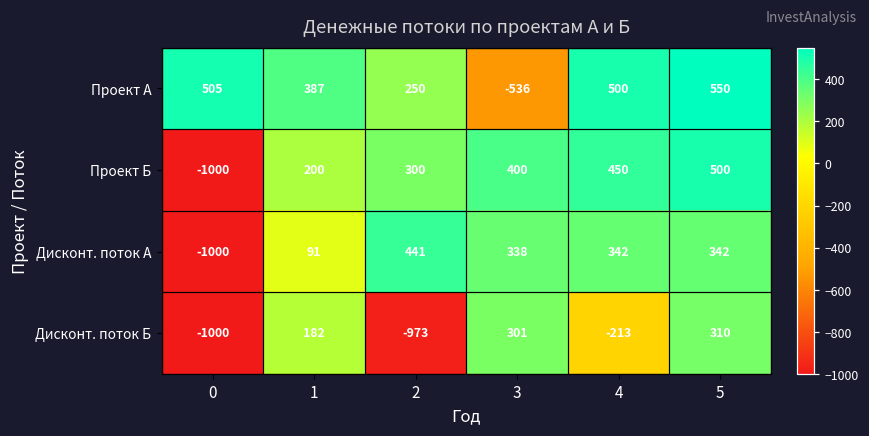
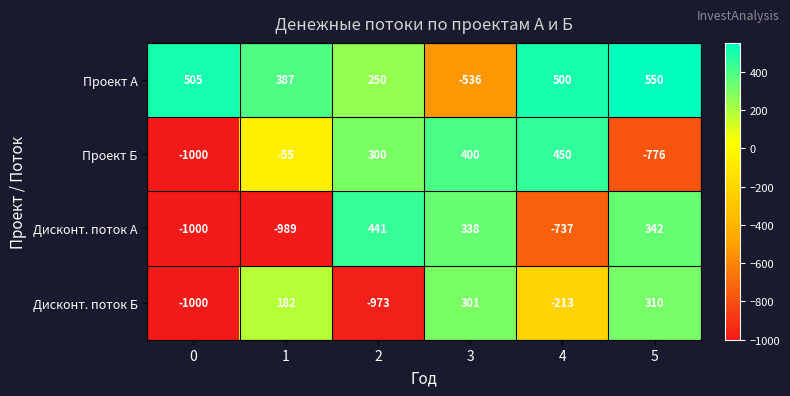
  {
    "Проект А": {
      "0": 505,
      "1": 387,
      "2": 250,
      "3": -536,
      "4": 500,
      "5": 550
    },
    "Проект Б": {
      "0": -1000,
-     "1": 200,
+     "1": -55,
      "2": 300,
      "3": 400,
      "4": 450,
-     "5": 500
+     "5": -776
    },
    "Дисконт. поток А": {
      "0": -1000,
-     "1": 91,
+     "1": -989,
      "2": 441,
      "3": 338,
-     "4": 342,
+     "4": -737,
      "5": 342
    },
    "Дисконт. поток Б": {
      "0": -1000,
      "1": 182,
      "2": -973,
      "3": 301,
      "4": -213,
      "5": 310
    }
  }
